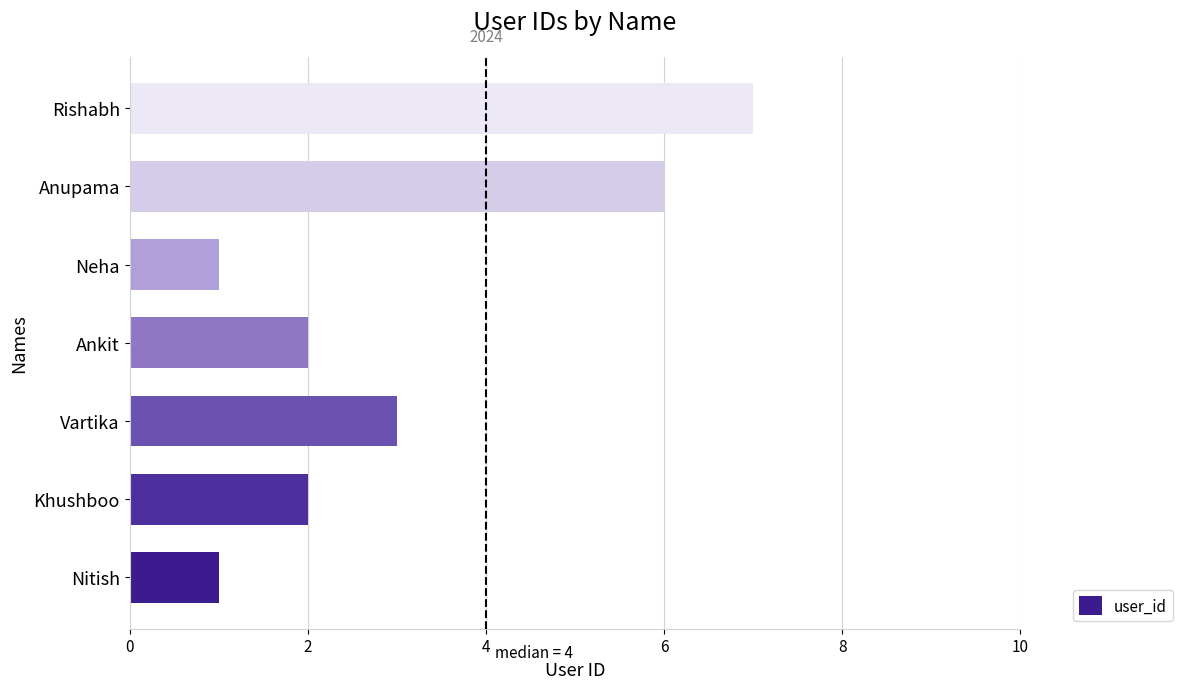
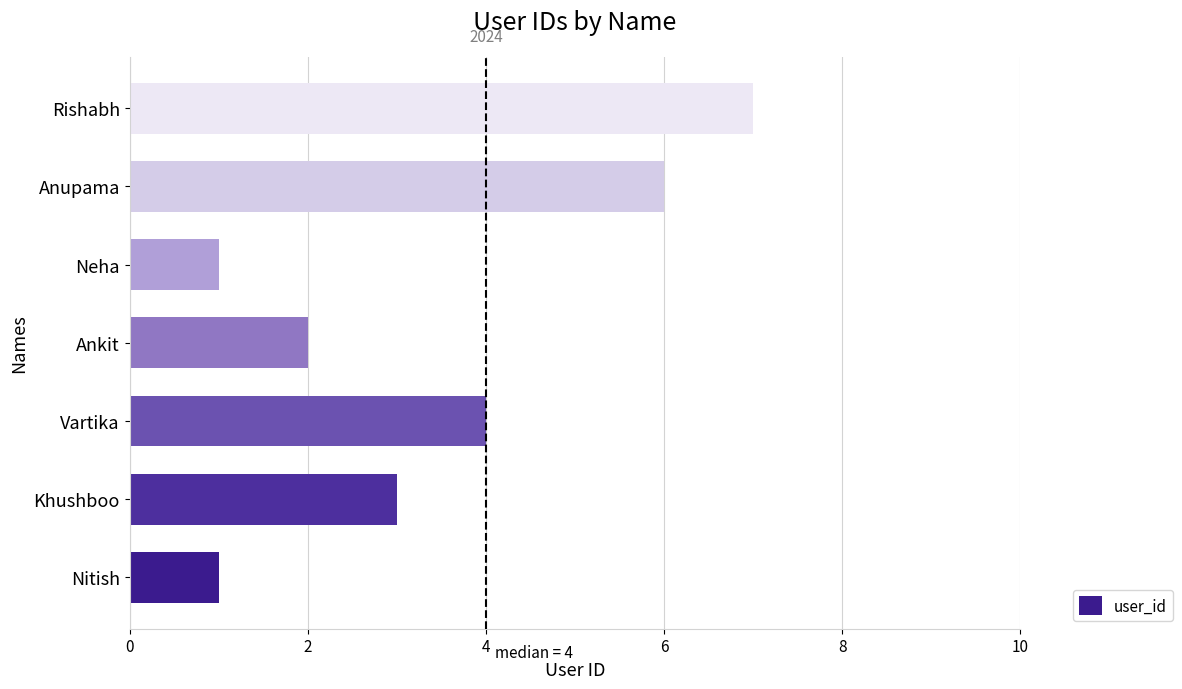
  {
    "Rishabh": 7,
    "Anupama": 6,
    "Neha": 1,
    "Ankit": 2,
-   "Vartika": 3,
-   "Khushboo": 2,
+   "Vartika": 4,
+   "Khushboo": 3,
    "Nitish": 1
  }
